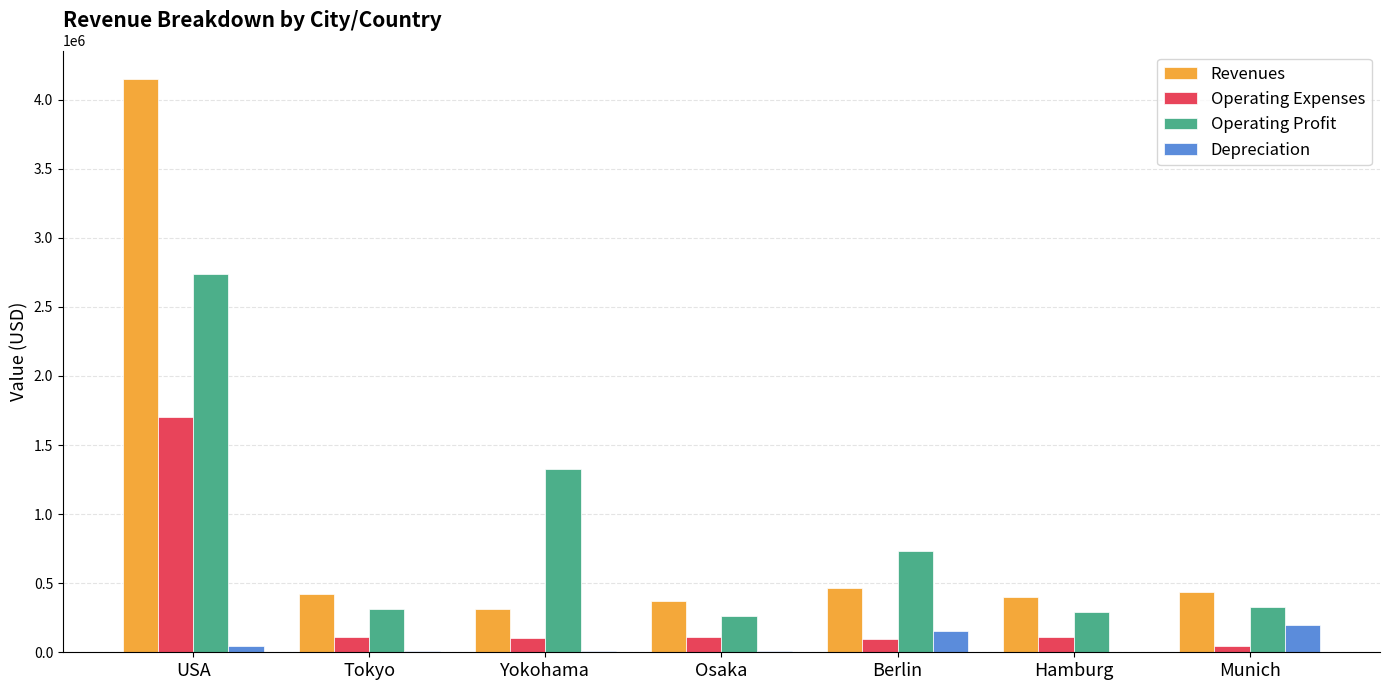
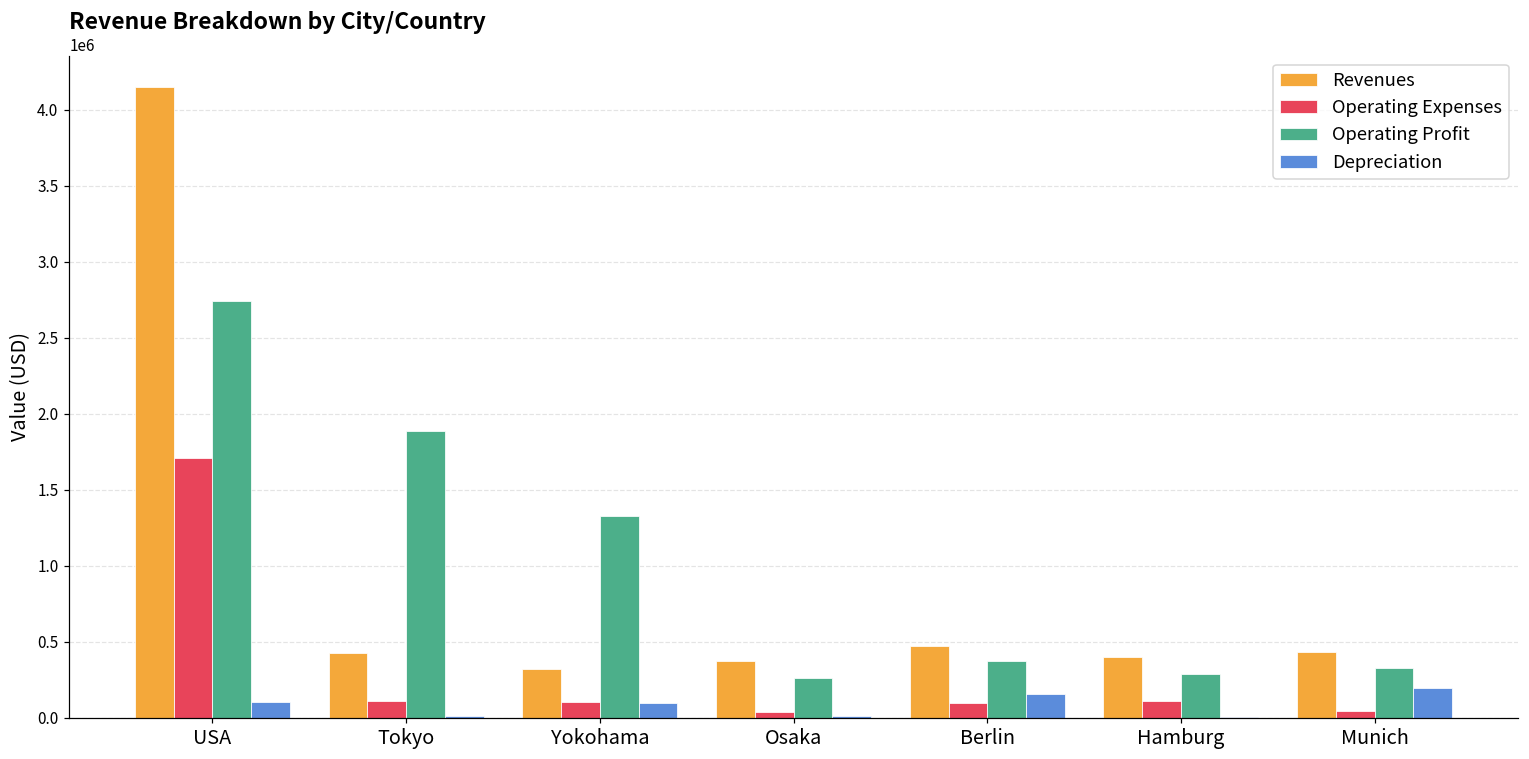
  {
    "Revenues": {
      "USA": 4150000,
      "Tokyo": 420000,
      "Yokohama": 320000,
      "Osaka": 370000,
      "Berlin": 470000,
      "Hamburg": 400000,
      "Munich": 430000
    },
    "Operating Expenses": {
      "USA": 1710000,
      "Tokyo": 110000,
      "Yokohama": 100000,
-     "Osaka": 110000,
+     "Osaka": 30000,
      "Berlin": 100000,
      "Hamburg": 110000,
      "Munich": 40000
    },
    "Operating Profit": {
      "USA": 2740000,
-     "Tokyo": 310000,
+     "Tokyo": 1880000,
      "Yokohama": 1330000,
      "Osaka": 260000,
-     "Berlin": 730000,
+     "Berlin": 370000,
      "Hamburg": 290000,
      "Munich": 330000
    },
    "Depreciation": {
-     "USA": 40000,
-     "Yokohama": 10000,
+     "USA": 100000,
+     "Yokohama": 90000,
      "Berlin": 160000,
      "Munich": 190000
    }
  }
